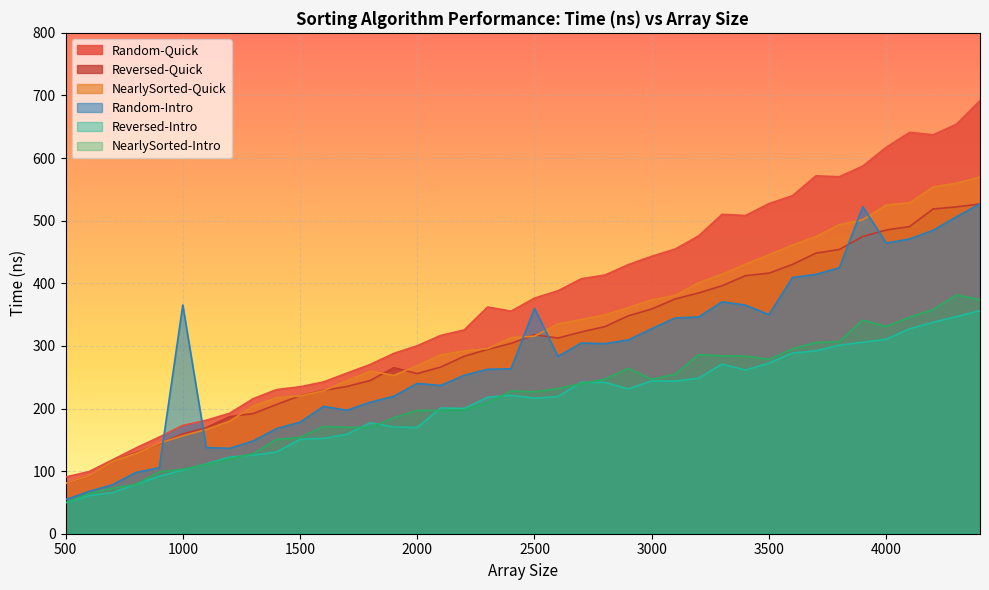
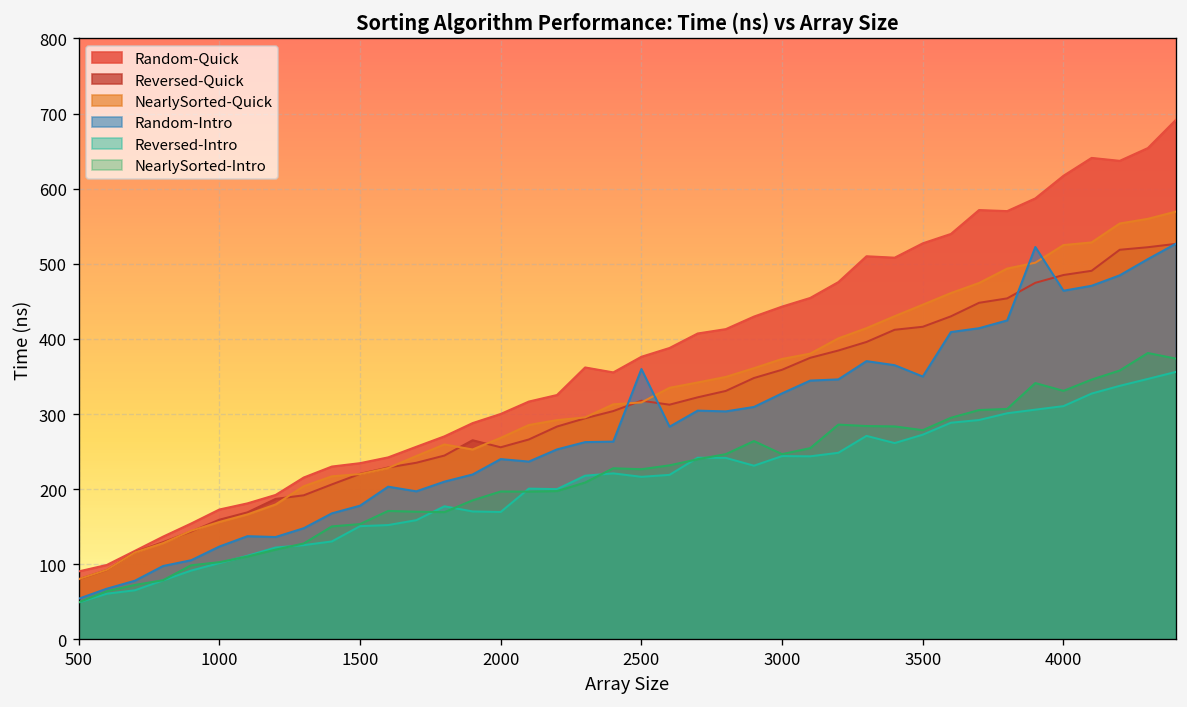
  {
    "Random-Intro": {
      "500": 50,
-     "1000": 370,
+     "1000": 120,
      "1500": 180,
      "2000": 240,
      "2500": 360,
      "3000": 330,
      "3500": 350,
      "4000": 460
    }
  }
